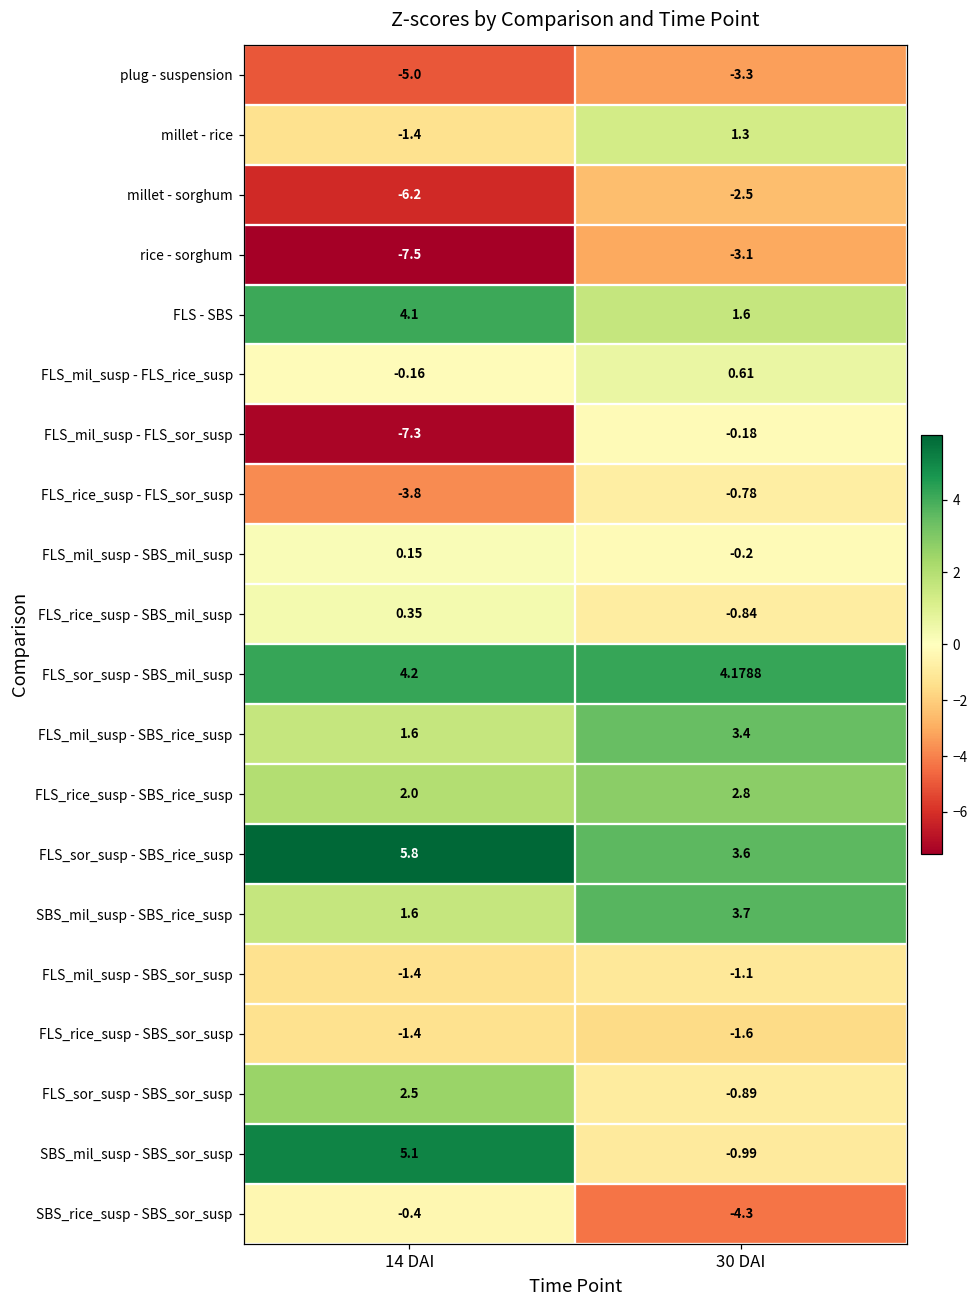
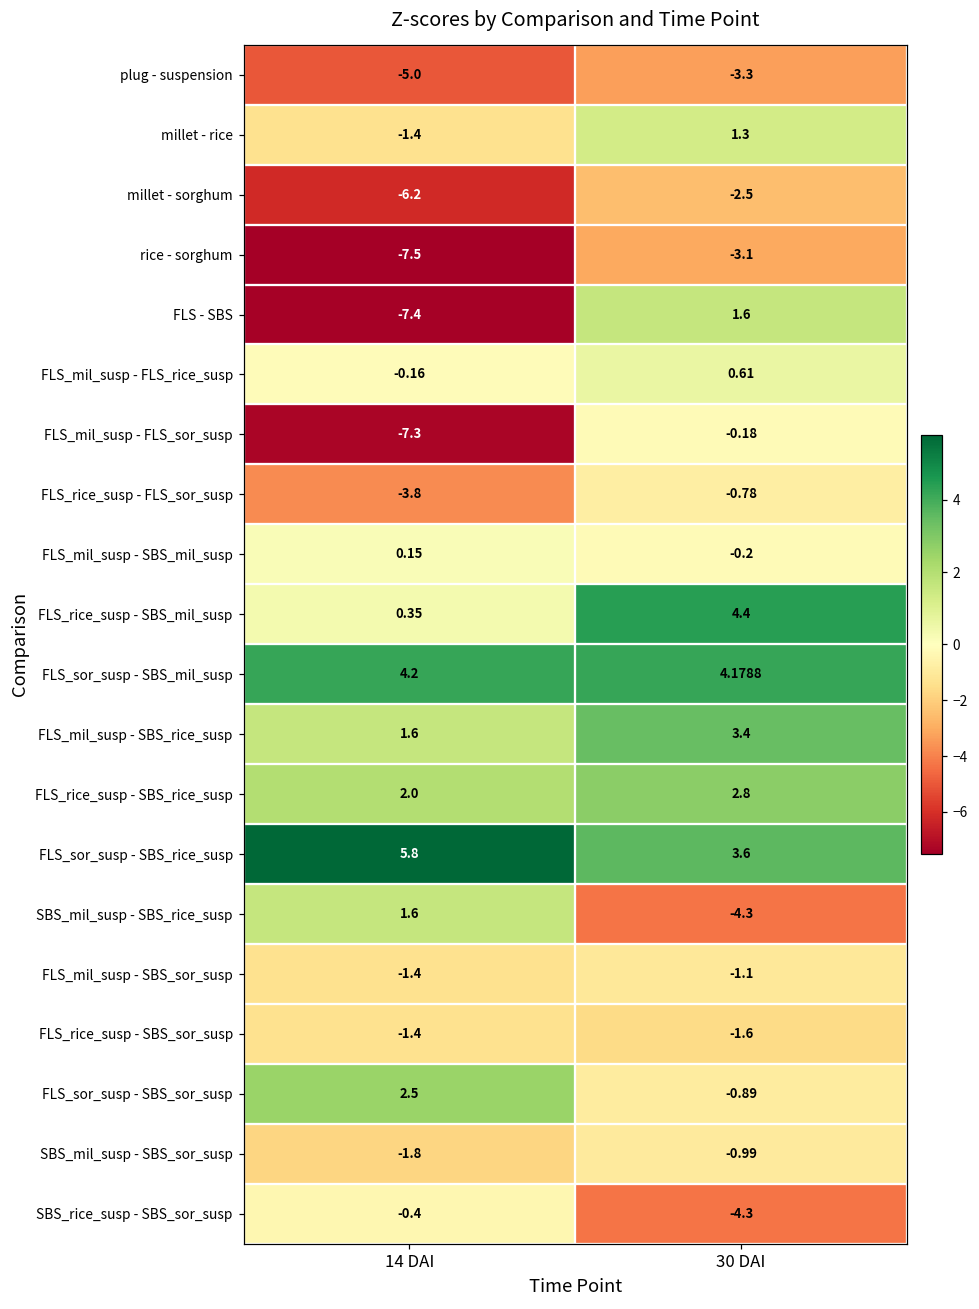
  {
    "plug - suspension": {
      "14 DAI": -5.0,
      "30 DAI": -3.3
    },
    "millet - rice": {
      "14 DAI": -1.4,
      "30 DAI": 1.3
    },
    "millet - sorghum": {
      "14 DAI": -6.2,
      "30 DAI": -2.5
    },
    "rice - sorghum": {
      "14 DAI": -7.5,
      "30 DAI": -3.1
    },
    "FLS - SBS": {
-     "14 DAI": 4.1,
+     "14 DAI": -7.4,
      "30 DAI": 1.6
    },
    "FLS_mil_susp - FLS_rice_susp": {
      "14 DAI": -0.16,
      "30 DAI": 0.61
    },
    "FLS_mil_susp - FLS_sor_susp": {
      "14 DAI": -7.3,
      "30 DAI": -0.18
    },
    "FLS_rice_susp - FLS_sor_susp": {
      "14 DAI": -3.8,
      "30 DAI": -0.78
    },
    "FLS_mil_susp - SBS_mil_susp": {
      "14 DAI": 0.15,
      "30 DAI": -0.2
    },
    "FLS_rice_susp - SBS_mil_susp": {
      "14 DAI": 0.35,
-     "30 DAI": -0.84
+     "30 DAI": 4.4
    },
    "FLS_sor_susp - SBS_mil_susp": {
      "14 DAI": 4.2,
      "30 DAI": 4.1788
    },
    "FLS_mil_susp - SBS_rice_susp": {
      "14 DAI": 1.6,
      "30 DAI": 3.4
    },
    "FLS_rice_susp - SBS_rice_susp": {
      "14 DAI": 2.0,
      "30 DAI": 2.8
    },
    "FLS_sor_susp - SBS_rice_susp": {
      "14 DAI": 5.8,
      "30 DAI": 3.6
    },
    "SBS_mil_susp - SBS_rice_susp": {
      "14 DAI": 1.6,
-     "30 DAI": 3.7
+     "30 DAI": -4.3
    },
    "FLS_mil_susp - SBS_sor_susp": {
      "14 DAI": -1.4,
      "30 DAI": -1.1
    },
    "FLS_rice_susp - SBS_sor_susp": {
      "14 DAI": -1.4,
      "30 DAI": -1.6
    },
    "FLS_sor_susp - SBS_sor_susp": {
      "14 DAI": 2.5,
      "30 DAI": -0.89
    },
    "SBS_mil_susp - SBS_sor_susp": {
-     "14 DAI": 5.1,
+     "14 DAI": -1.8,
      "30 DAI": -0.99
    },
    "SBS_rice_susp - SBS_sor_susp": {
      "14 DAI": -0.4,
      "30 DAI": -4.3
    }
  }
